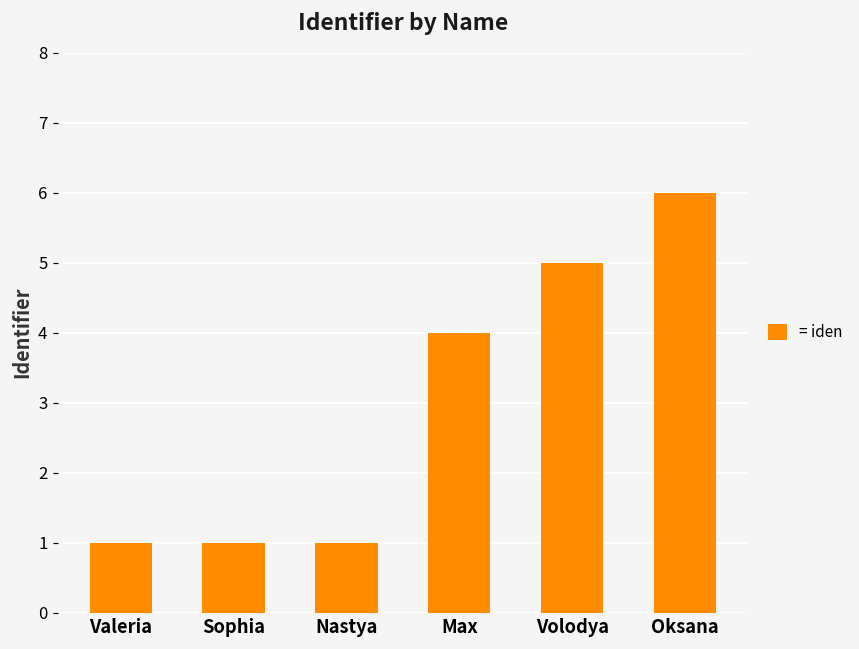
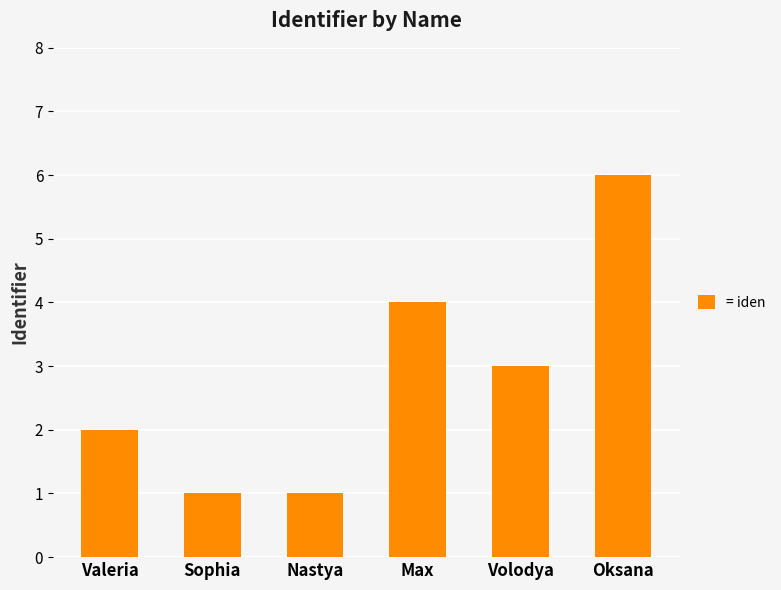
  {
-   "Valeria": 1,
+   "Valeria": 2,
    "Sophia": 1,
    "Nastya": 1,
    "Max": 4,
-   "Volodya": 5,
+   "Volodya": 3,
    "Oksana": 6
  }
